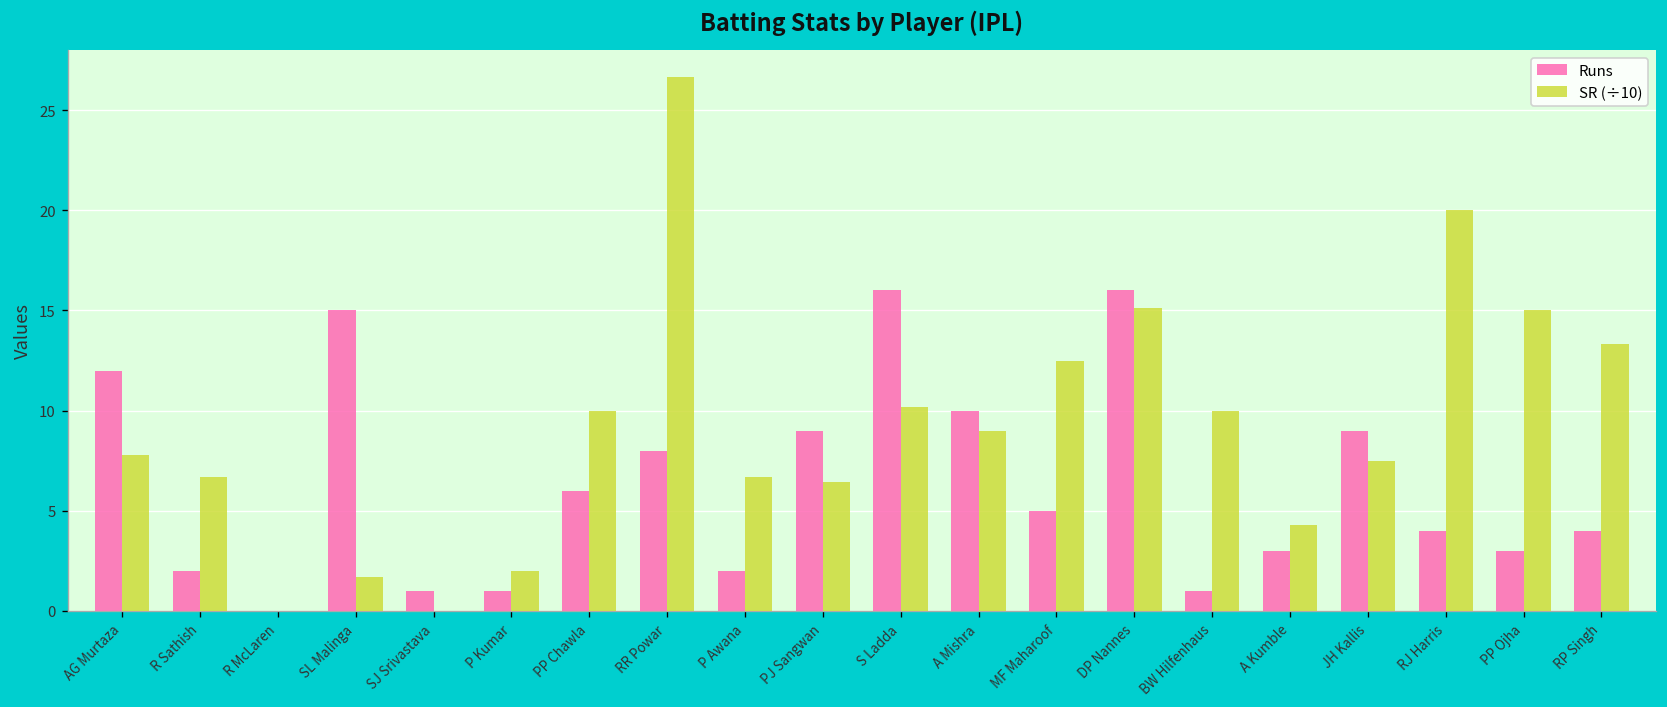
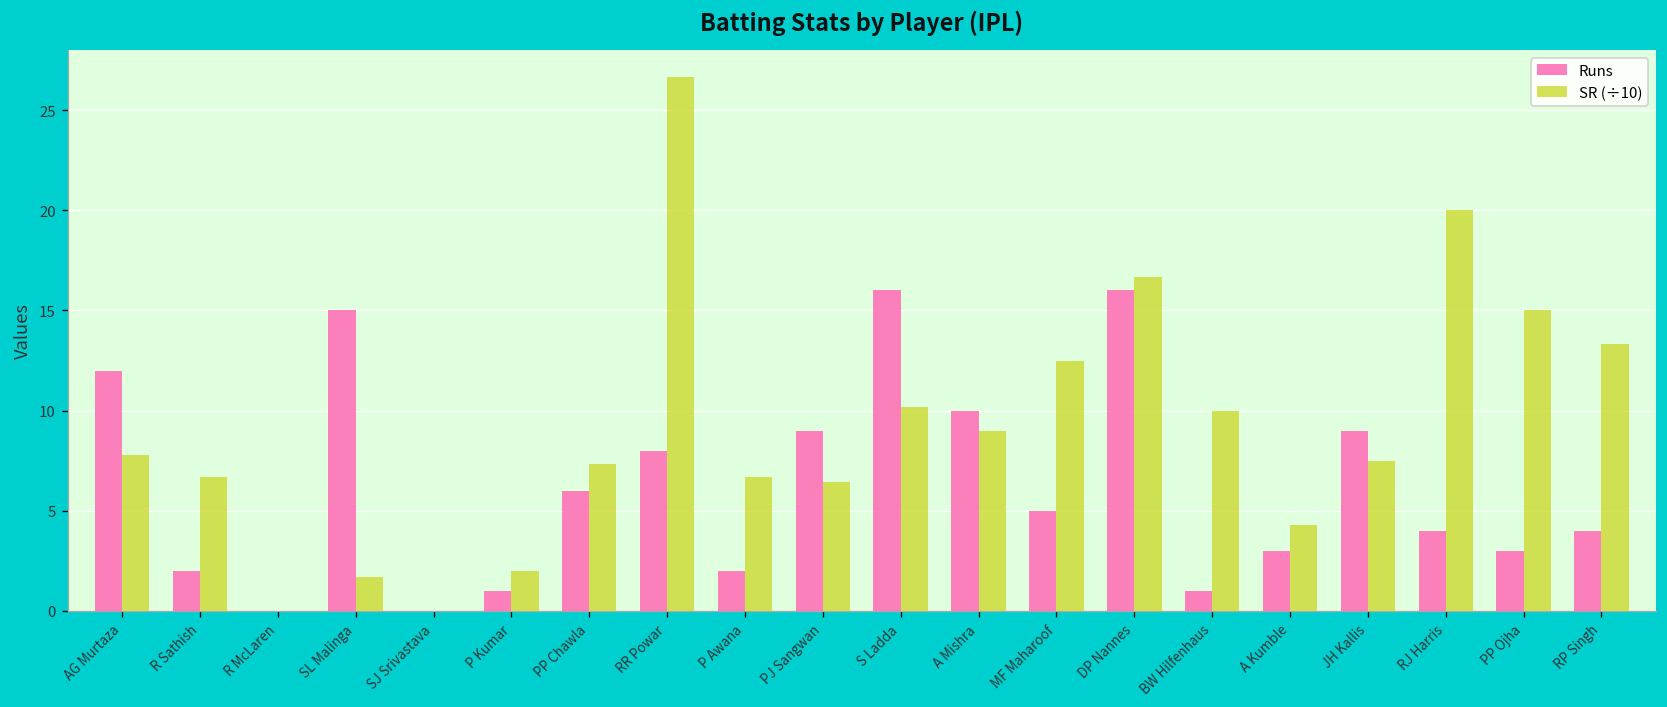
  {
    "Runs": {
      "AG Murtaza": 12,
      "R Sathish": 2,
      "R McLaren": 0,
      "SL Malinga": 15,
-     "SJ Srivastava": 1,
+     "SJ Srivastava": 0,
      "P Kumar": 1,
      "PP Chawla": 6,
      "RR Powar": 8,
      "P Awana": 2,
      "PJ Sangwan": 9,
      "S Ladda": 16,
      "A Mishra": 10,
      "MF Maharoof": 5,
      "DP Nannes": 16,
      "BW Hilfenhaus": 1,
      "A Kumble": 3,
      "JH Kallis": 9,
      "RJ Harris": 4,
      "PP Ojha": 3,
      "RP Singh": 4
    },
    "SR (÷10)": {
      "AG Murtaza": 7.8,
      "R Sathish": 6.7,
      "R McLaren": 0.0,
      "SL Malinga": 1.7,
      "SJ Srivastava": 0.0,
      "P Kumar": 2.0,
-     "PP Chawla": 10.0,
+     "PP Chawla": 7.4,
      "RR Powar": 26.7,
      "P Awana": 6.7,
      "PJ Sangwan": 6.4,
      "S Ladda": 10.2,
      "A Mishra": 9.0,
      "MF Maharoof": 12.5,
-     "DP Nannes": 15.1,
+     "DP Nannes": 16.7,
      "BW Hilfenhaus": 10.0,
      "A Kumble": 4.3,
      "JH Kallis": 7.5,
      "RJ Harris": 20.0,
      "PP Ojha": 15.0,
      "RP Singh": 13.3
    }
  }
